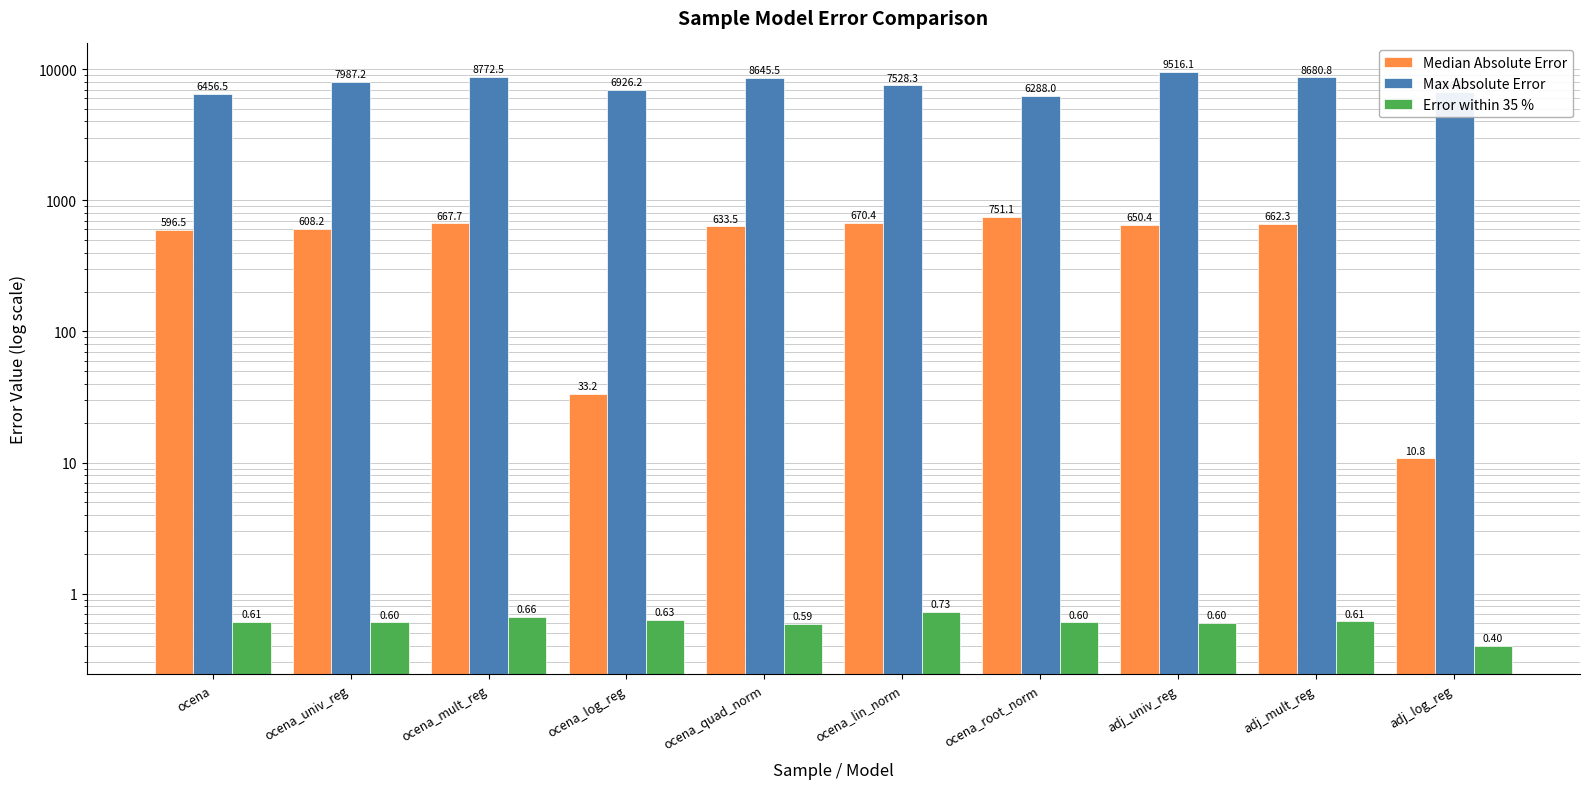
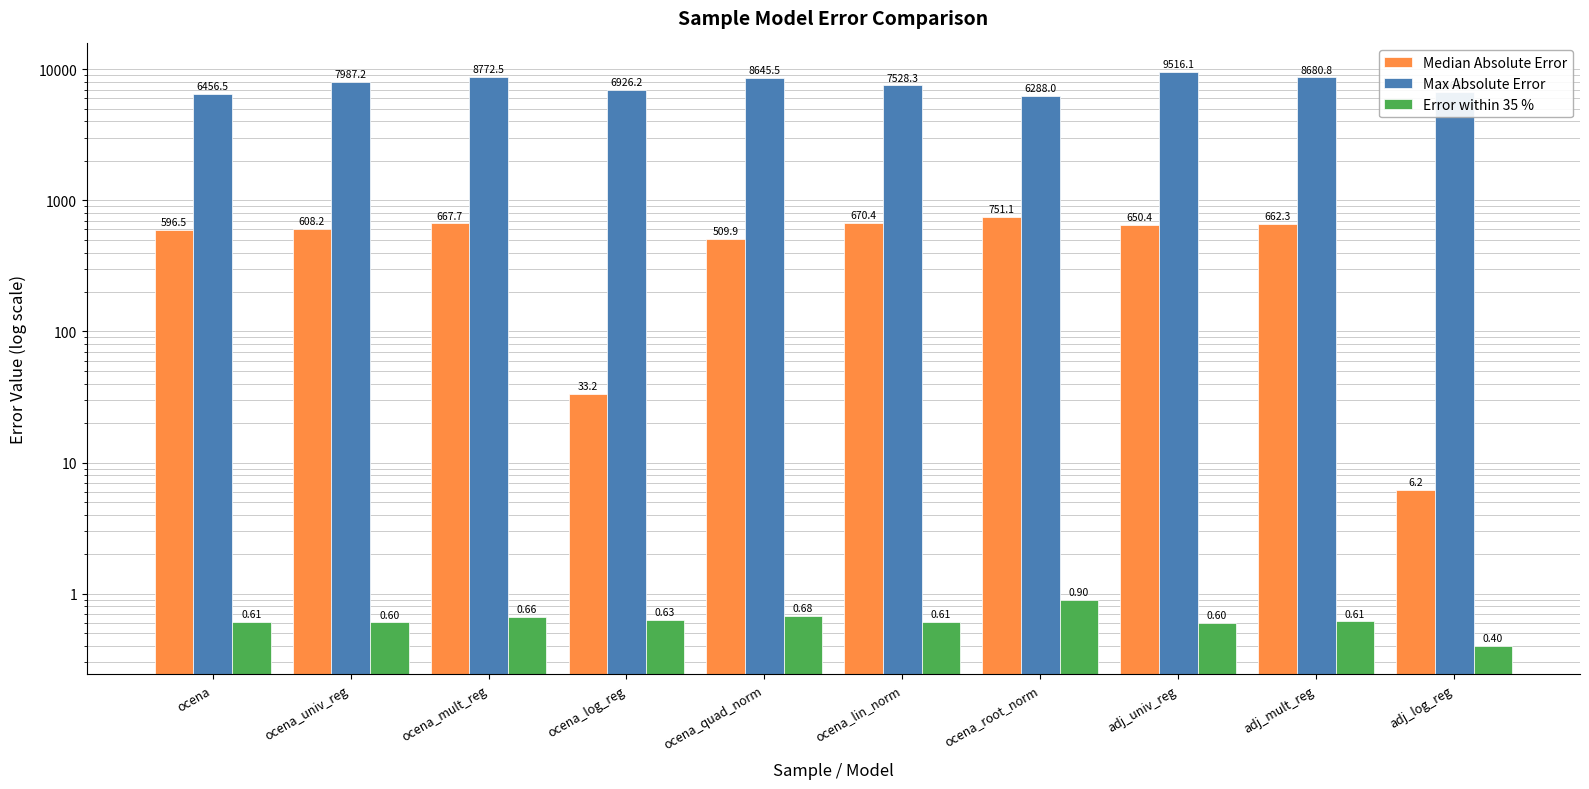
  {
    "Median Absolute Error": {
      "ocena": 596.5,
      "ocena_univ_reg": 608.2,
      "ocena_mult_reg": 667.7,
      "ocena_log_reg": 33.2,
-     "ocena_quad_norm": 633.5,
+     "ocena_quad_norm": 509.9,
      "ocena_lin_norm": 670.4,
      "ocena_root_norm": 751.1,
      "adj_univ_reg": 650.4,
      "adj_mult_reg": 662.3,
-     "adj_log_reg": 10.8
+     "adj_log_reg": 6.2
    },
    "Max Absolute Error": {
      "ocena": 6456.5,
      "ocena_univ_reg": 7987.2,
      "ocena_mult_reg": 8772.5,
      "ocena_log_reg": 6926.2,
      "ocena_quad_norm": 8645.5,
      "ocena_lin_norm": 7528.3,
      "ocena_root_norm": 6288.0,
      "adj_univ_reg": 9516.1,
      "adj_mult_reg": 8680.8
    },
    "Error within 35 %": {
      "ocena": 0.61,
      "ocena_univ_reg": 0.60,
      "ocena_mult_reg": 0.66,
      "ocena_log_reg": 0.63,
-     "ocena_quad_norm": 0.59,
-     "ocena_lin_norm": 0.73,
-     "ocena_root_norm": 0.60,
+     "ocena_quad_norm": 0.68,
+     "ocena_lin_norm": 0.61,
+     "ocena_root_norm": 0.90,
      "adj_univ_reg": 0.60,
      "adj_mult_reg": 0.61,
      "adj_log_reg": 0.40
    }
  }
